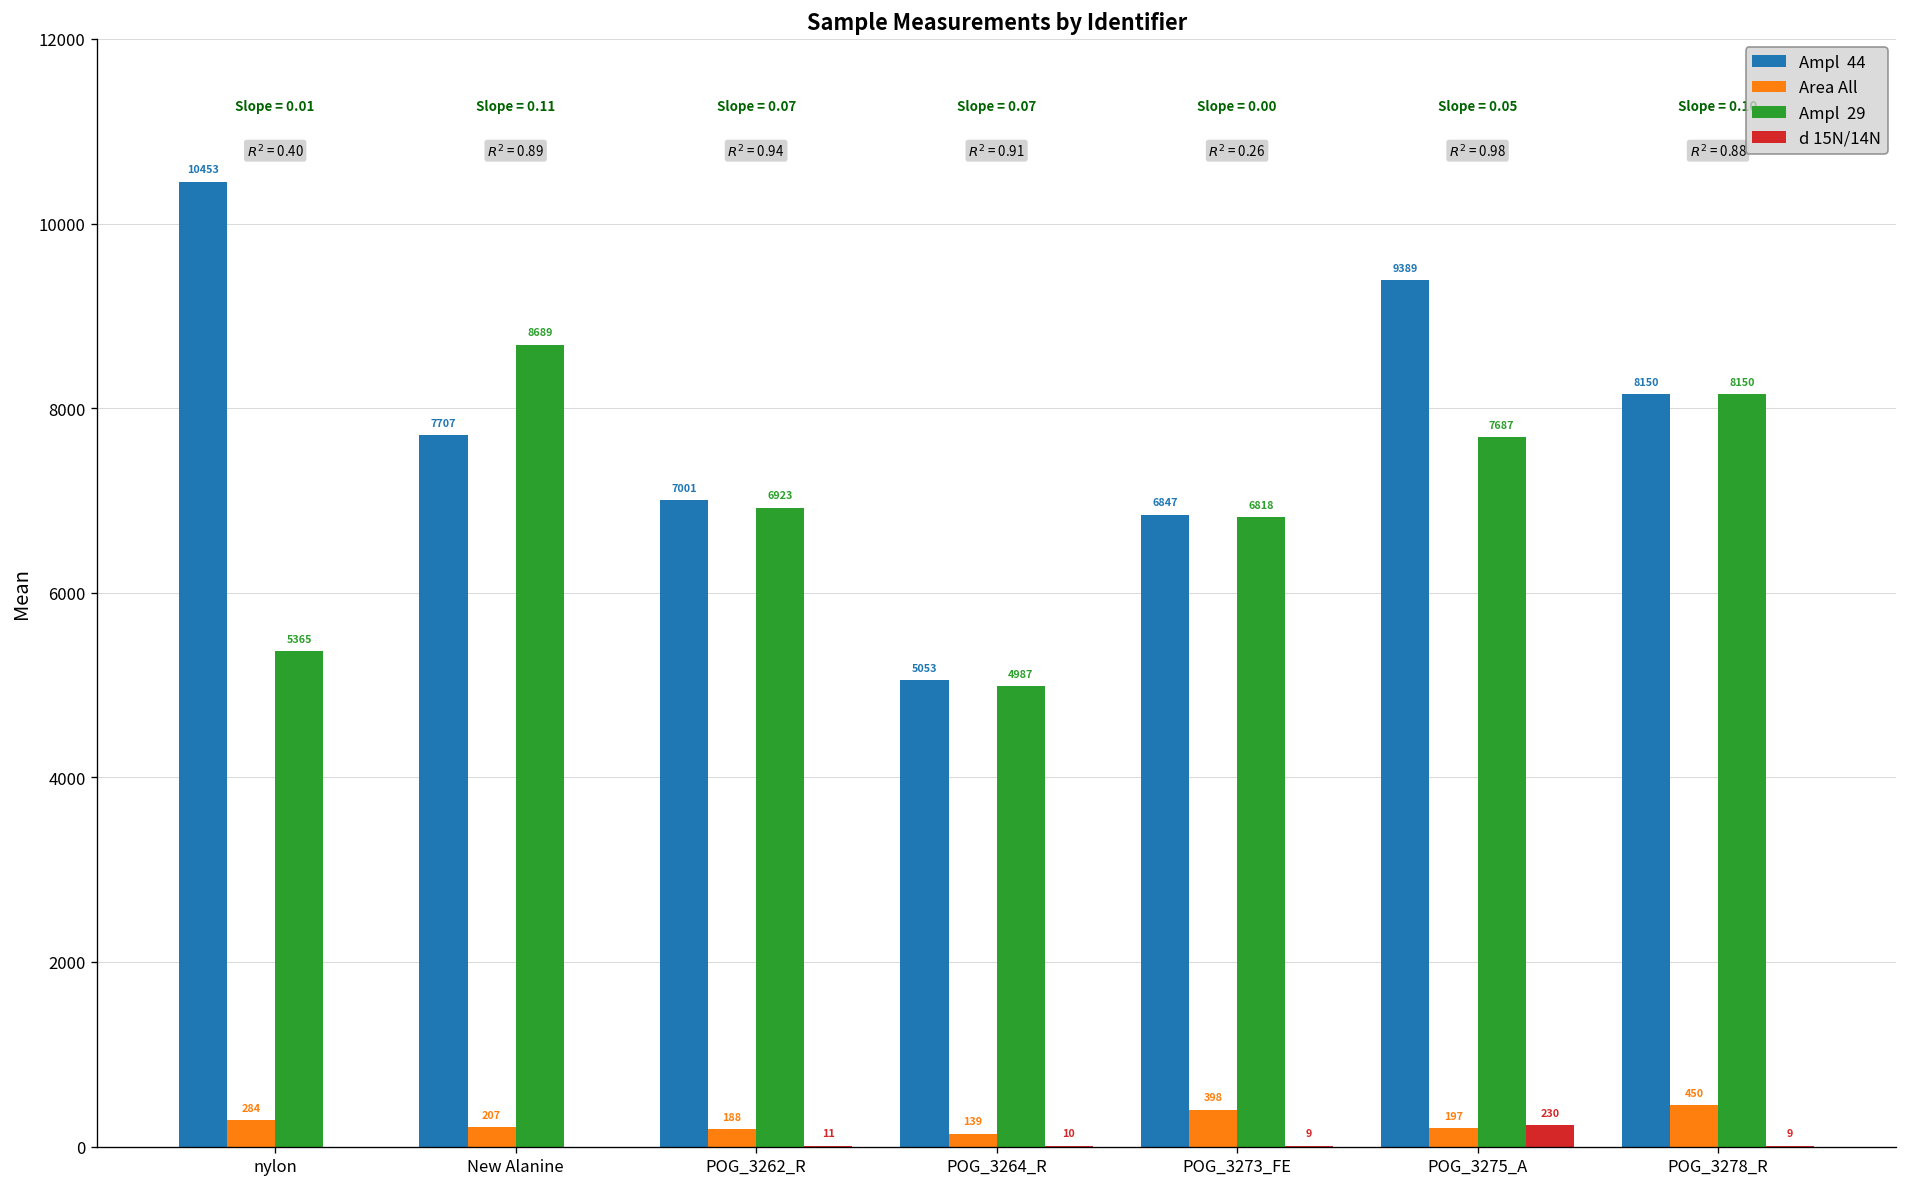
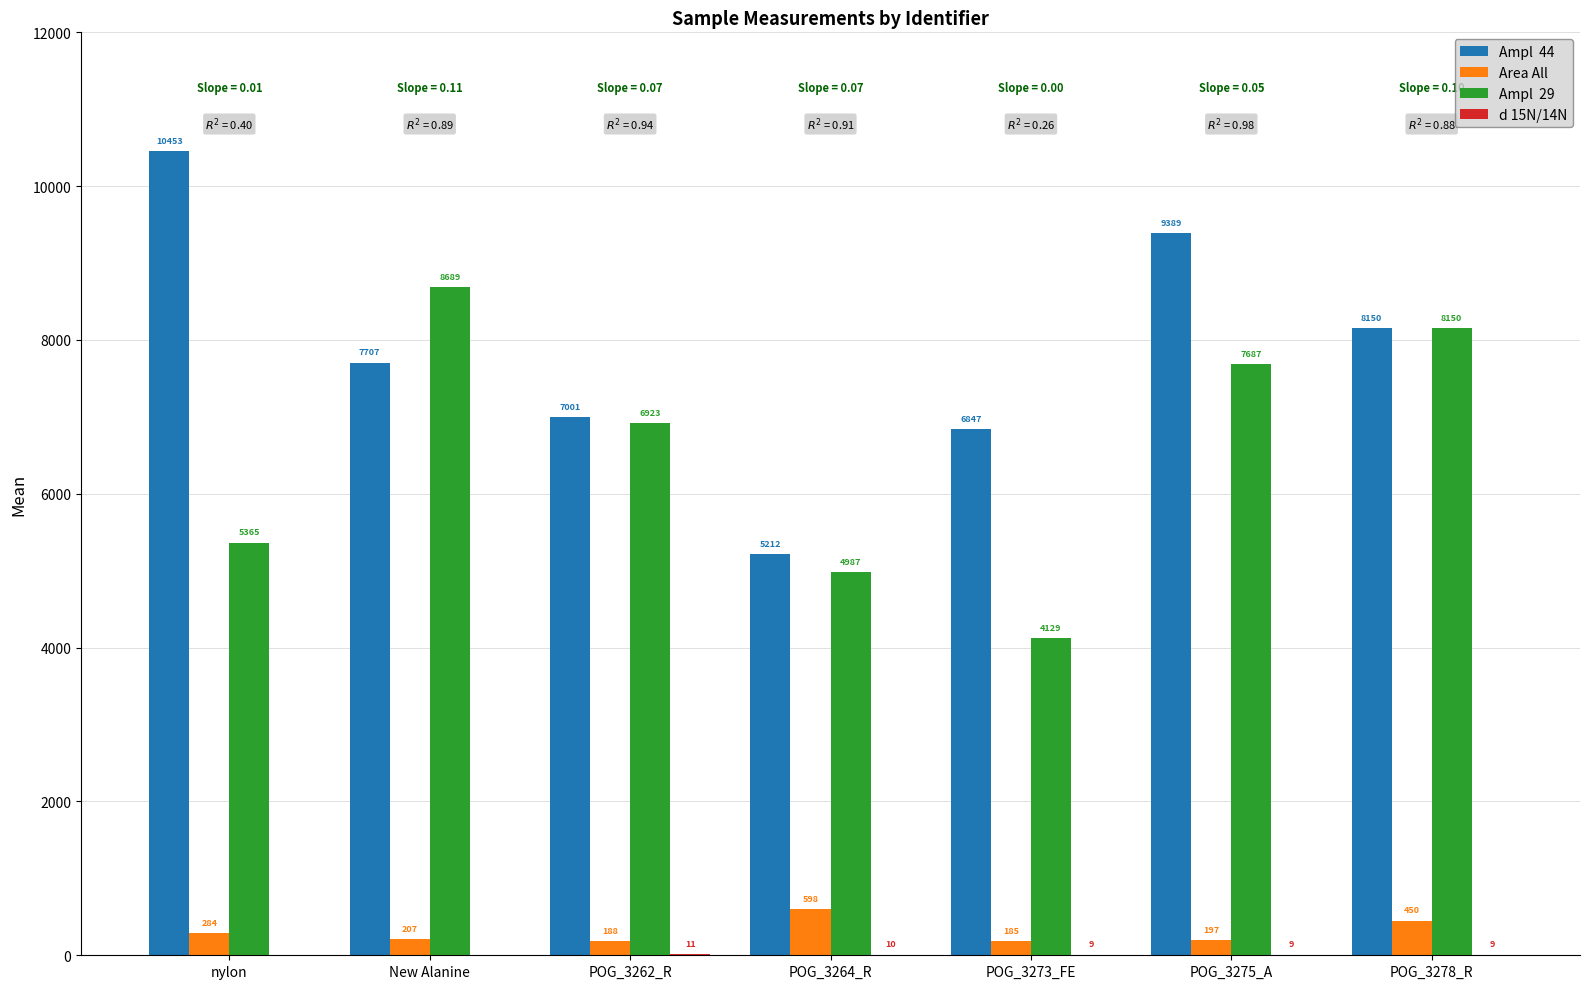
  {
    "Ampl 44": {
      "nylon": 10453,
      "New Alanine": 7707,
      "POG_3262_R": 7001,
-     "POG_3264_R": 5053,
+     "POG_3264_R": 5212,
      "POG_3273_FE": 6847,
      "POG_3275_A": 9389,
      "POG_3278_R": 8150
    },
    "Area All": {
      "nylon": 284,
      "New Alanine": 207,
      "POG_3262_R": 188,
-     "POG_3264_R": 139,
-     "POG_3273_FE": 398,
+     "POG_3264_R": 598,
+     "POG_3273_FE": 185,
      "POG_3275_A": 197,
      "POG_3278_R": 450
    },
    "Ampl 29": {
      "nylon": 5365,
      "New Alanine": 8689,
      "POG_3262_R": 6923,
      "POG_3264_R": 4987,
-     "POG_3273_FE": 6818,
+     "POG_3273_FE": 4129,
      "POG_3275_A": 7687,
      "POG_3278_R": 8150
    },
    "d 15N/14N": {
      "POG_3262_R": 11,
      "POG_3264_R": 10,
      "POG_3273_FE": 9,
-     "POG_3275_A": 230,
+     "POG_3275_A": 9,
      "POG_3278_R": 9
    }
  }
